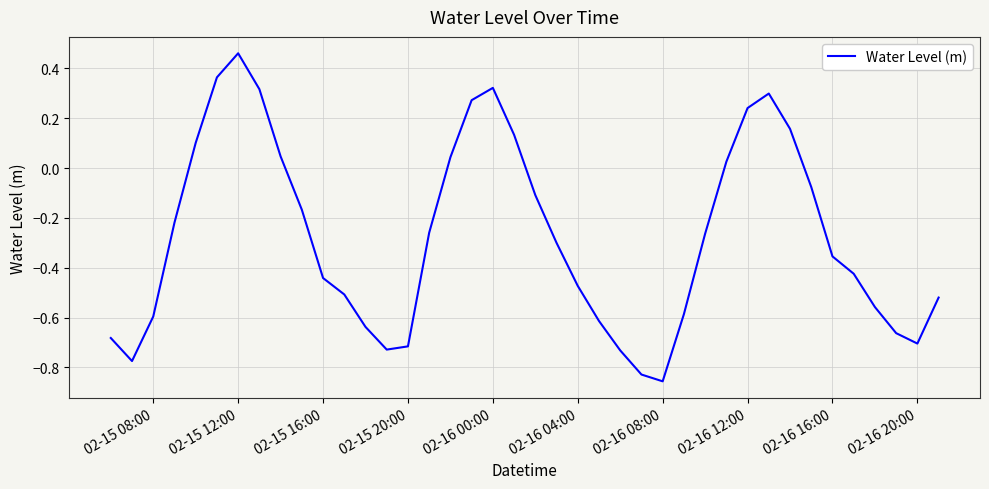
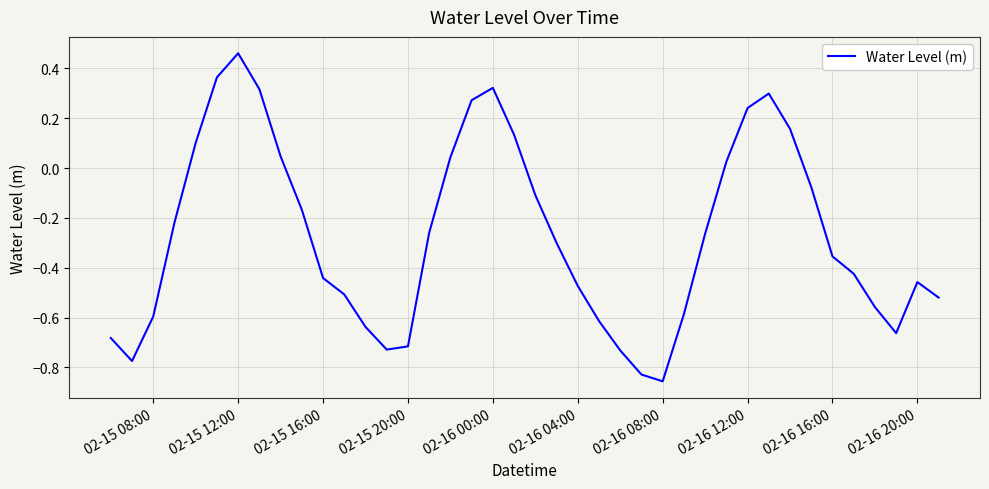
  {
    "02-15 08:00": -0.60,
    "02-15 12:00": 0.46,
    "02-15 16:00": -0.44,
    "02-15 20:00": -0.72,
    "02-16 00:00": 0.32,
    "02-16 04:00": -0.47,
    "02-16 08:00": -0.86,
    "02-16 12:00": 0.24,
    "02-16 16:00": -0.35,
-   "02-16 20:00": -0.70
+   "02-16 20:00": -0.46
  }
